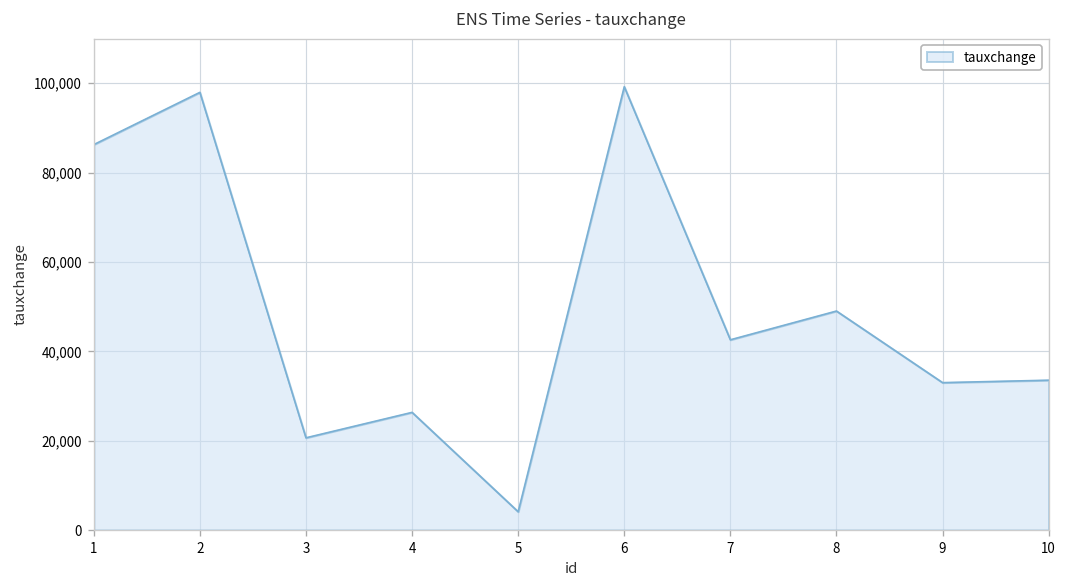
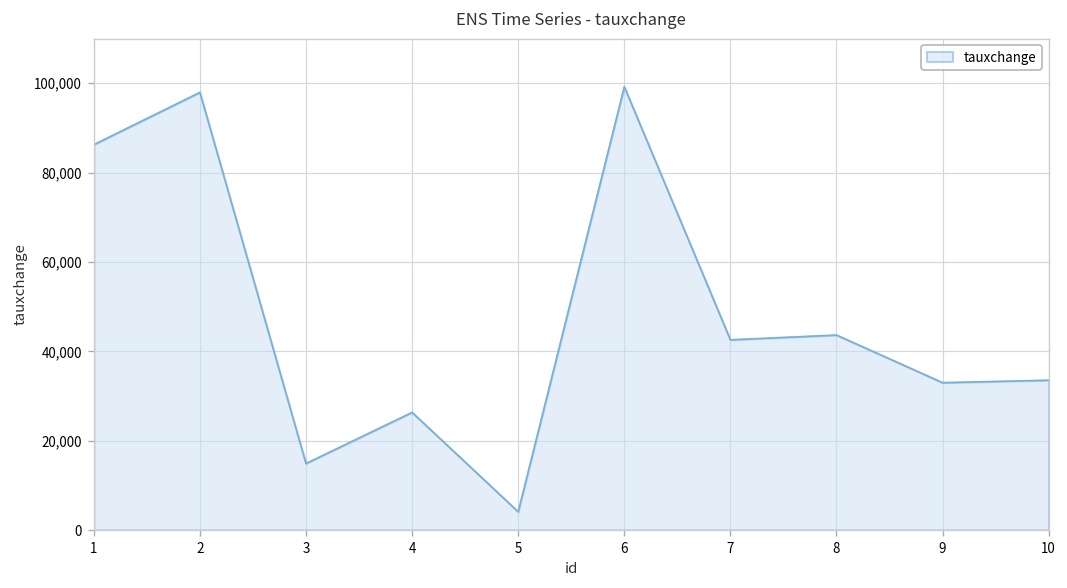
  {
    "1": "86,000",
    "2": "98,000",
-   "3": "21,000",
+   "3": "15,000",
    "4": "26,000",
    "5": "4,000",
    "6": "99,000",
    "7": "43,000",
-   "8": "49,000",
+   "8": "44,000",
    "9": "33,000",
    "10": "34,000"
  }
